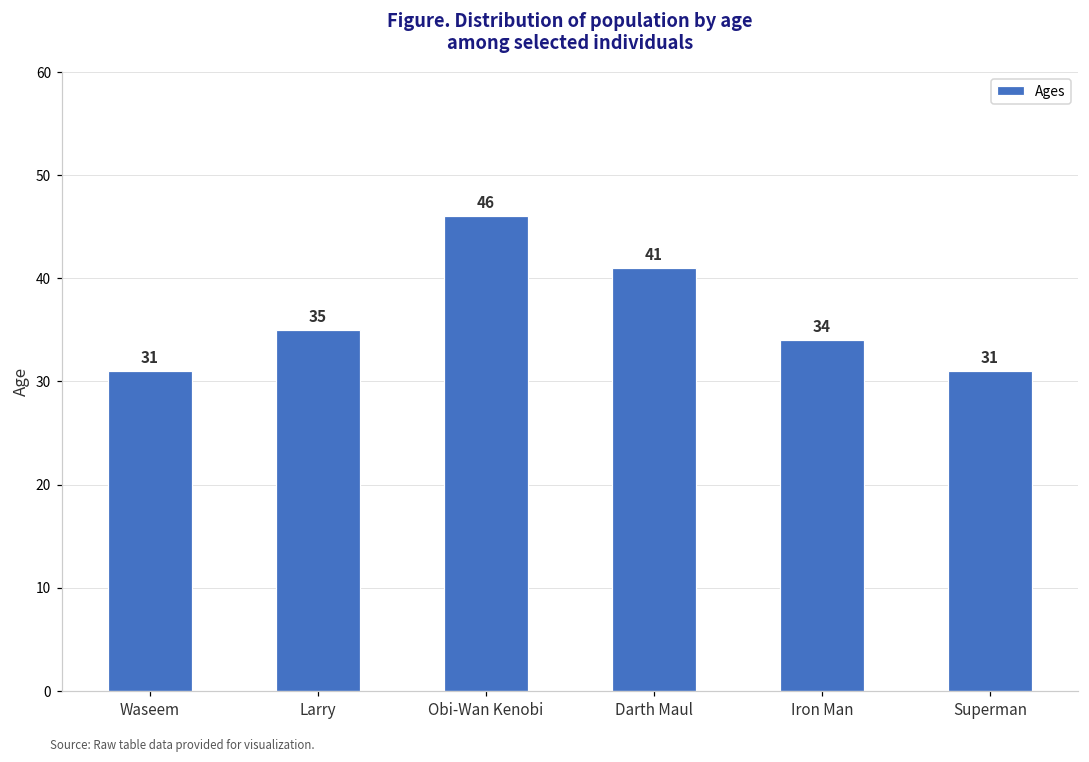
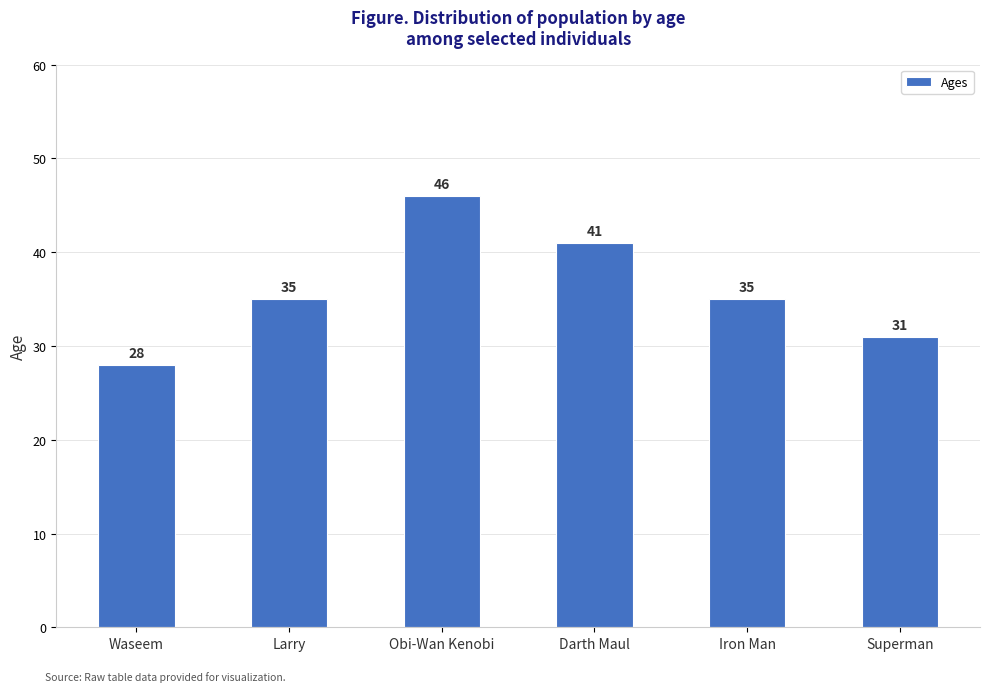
  {
-   "Waseem": 31,
+   "Waseem": 28,
    "Larry": 35,
    "Obi-Wan Kenobi": 46,
    "Darth Maul": 41,
-   "Iron Man": 34,
+   "Iron Man": 35,
    "Superman": 31
  }
